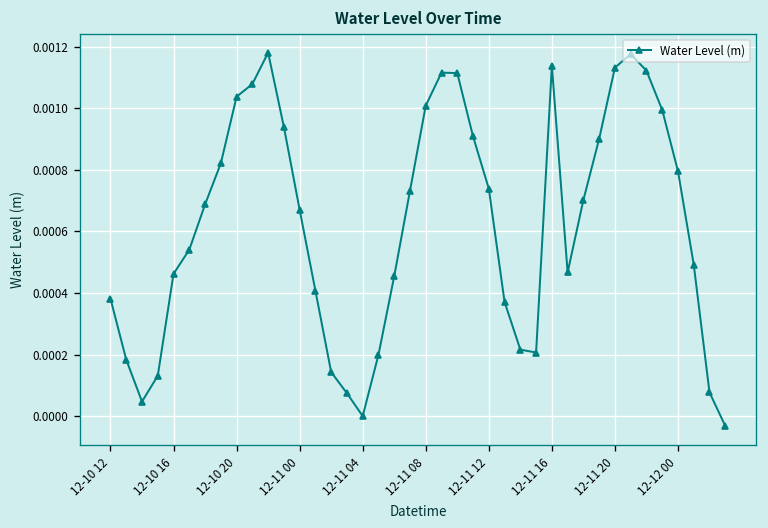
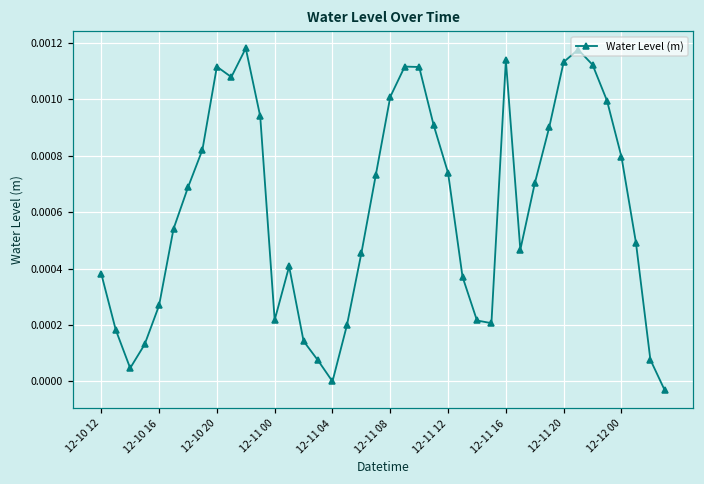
  {
    "12-10 12": 0.00038,
-   "12-10 16": 0.00046,
-   "12-10 20": 0.00104,
-   "12-11 00": 0.00067,
+   "12-10 16": 0.00027,
+   "12-10 20": 0.00112,
+   "12-11 00": 0.00022,
    "12-11 04": 0.00000,
    "12-11 08": 0.00101,
    "12-11 12": 0.00074,
    "12-11 16": 0.00114,
    "12-11 20": 0.00113,
    "12-12 00": 0.00080
  }
